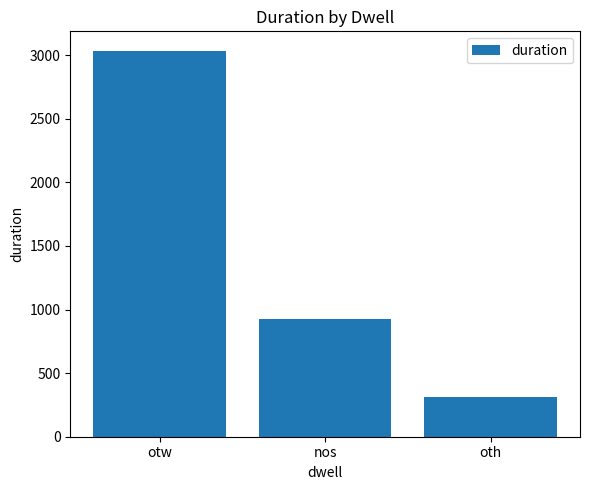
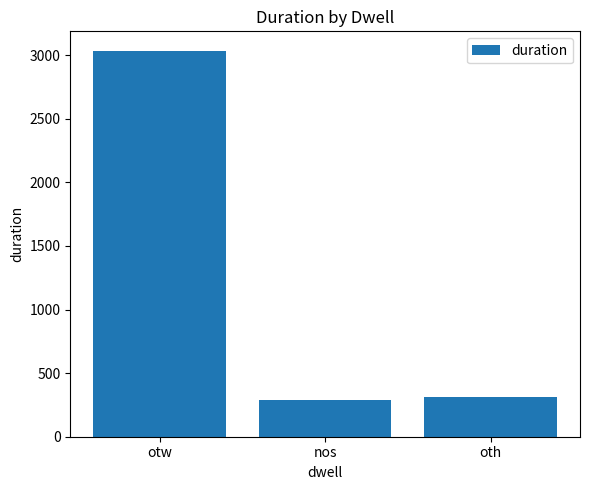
  {
    "otw": 3040,
-   "nos": 920,
+   "nos": 290,
    "oth": 310
  }
